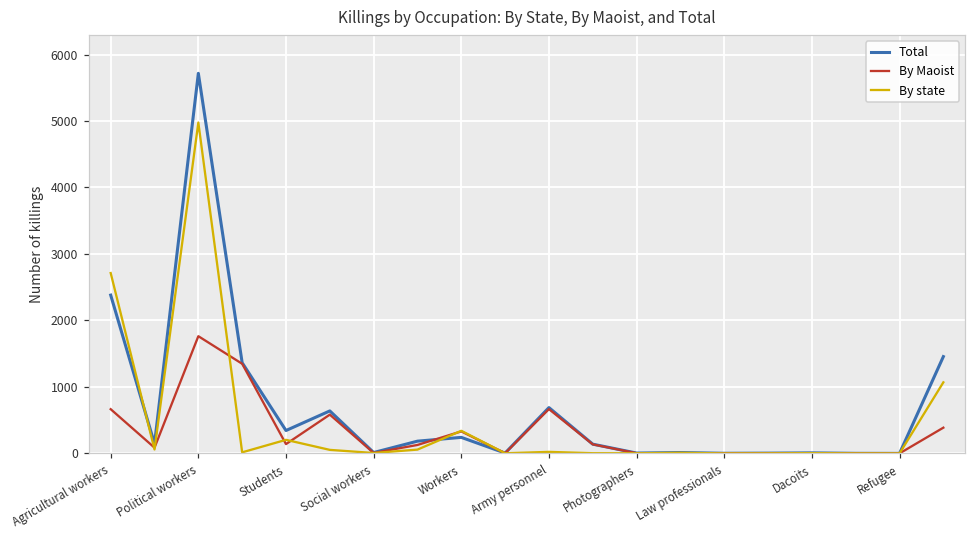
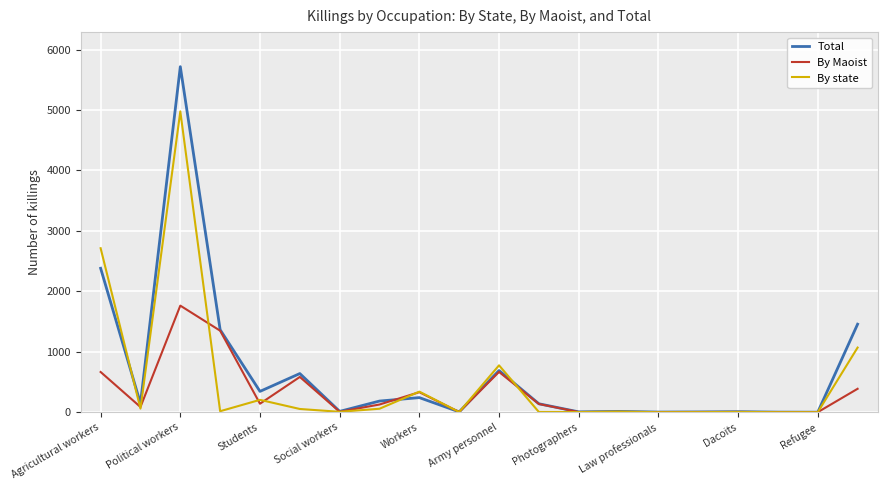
  {
    "By Maoist": {
      "Agricultural workers": 700,
      "Political workers": 1800,
      "Students": 100
    },
    "By state": {
      "Agricultural workers": 2700,
      "Political workers": 5000,
      "Students": 200,
-     "Army personnel": 0
+     "Army personnel": 800
    }
  }
